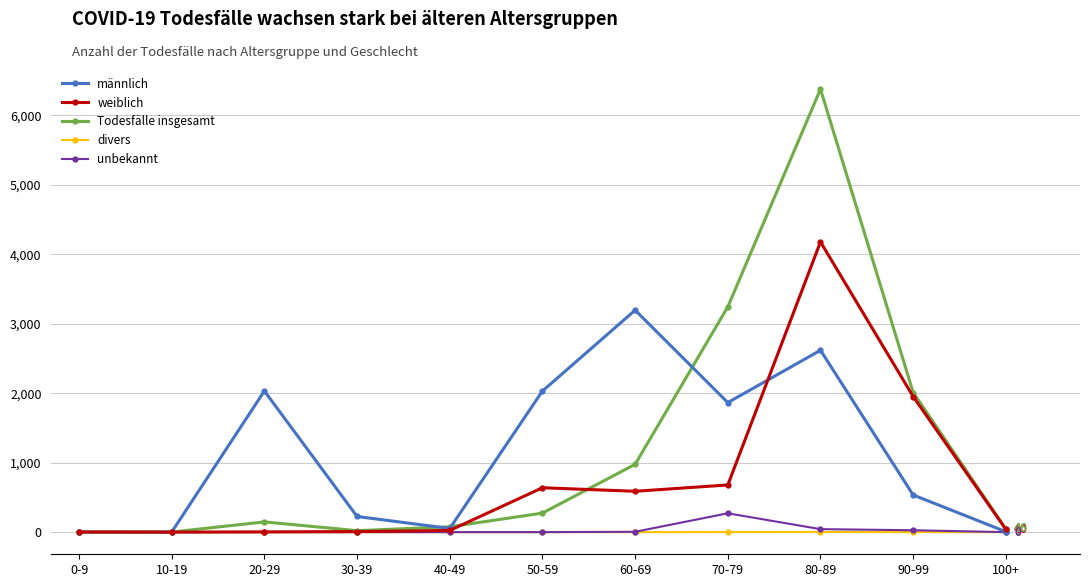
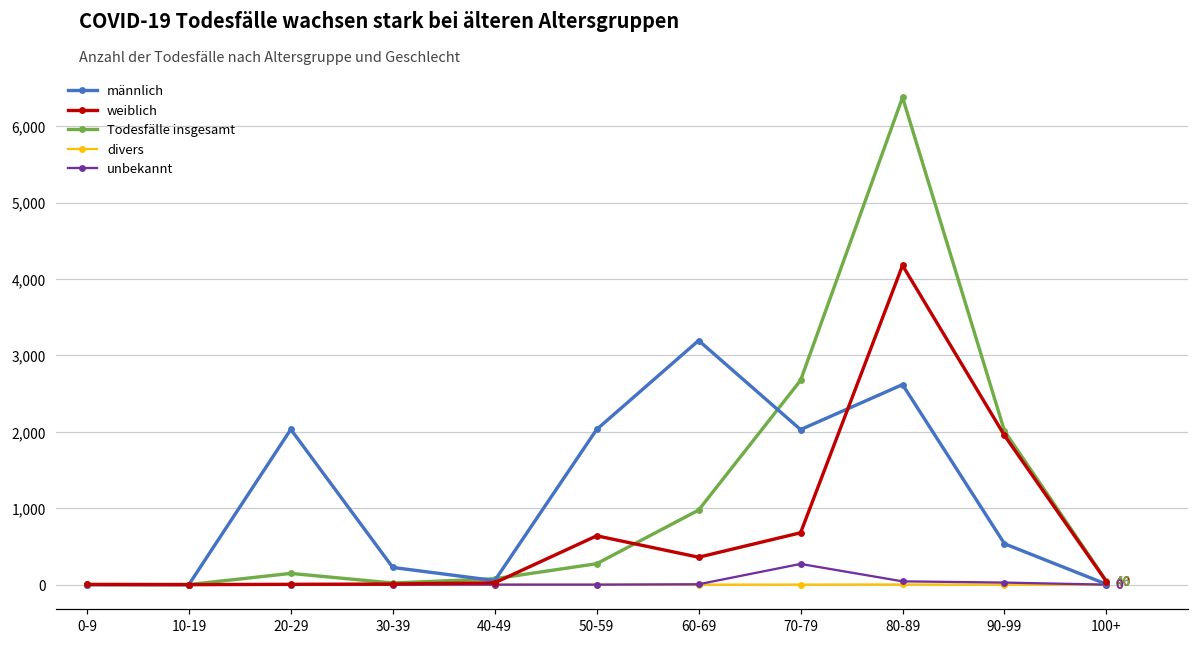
  {
    "männlich": {
      "20-29": "2,000",
      "30-39": "200",
      "50-59": "2,000",
      "60-69": "3,200",
-     "70-79": "1,900",
+     "70-79": "2,000",
      "80-89": "2,600",
      "90-99": "500"
    },
    "weiblich": {
      "50-59": "600",
-     "60-69": "600",
+     "60-69": "400",
      "70-79": "700",
      "80-89": "4,200",
      "90-99": "2,000"
    },
    "Todesfälle insgesamt": {
      "20-29": "100",
      "50-59": "300",
      "60-69": "1,000",
-     "70-79": "3,200",
+     "70-79": "2,700",
      "80-89": "6,400",
      "90-99": "2,000"
    },
    "divers": {
      "70-79": "0",
      "80-89": "0"
    },
    "unbekannt": {
      "70-79": "300",
      "80-89": "0"
    }
  }
